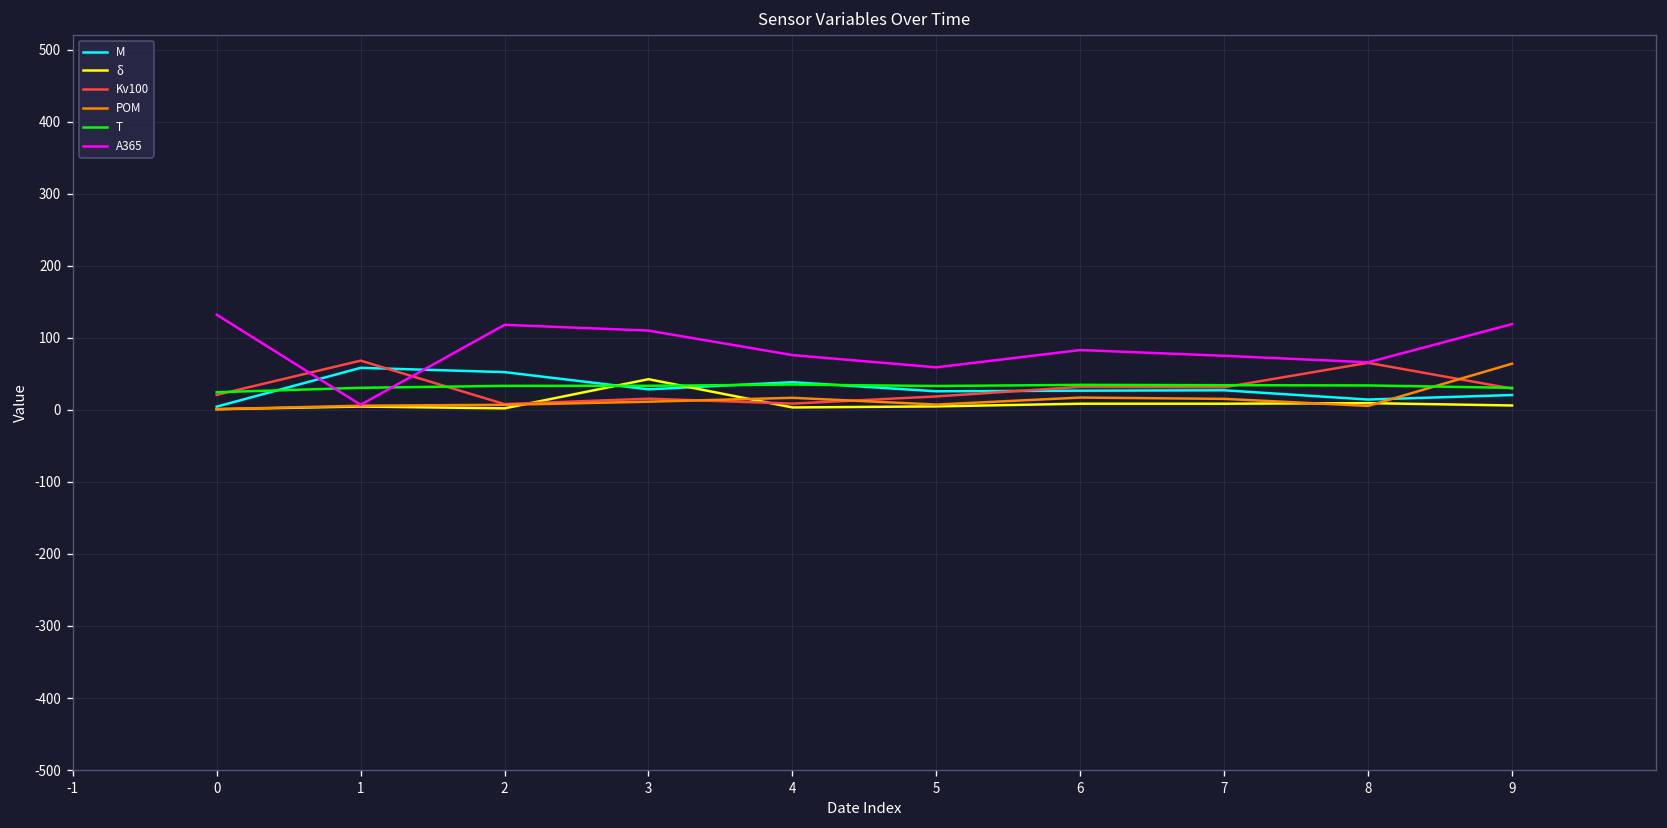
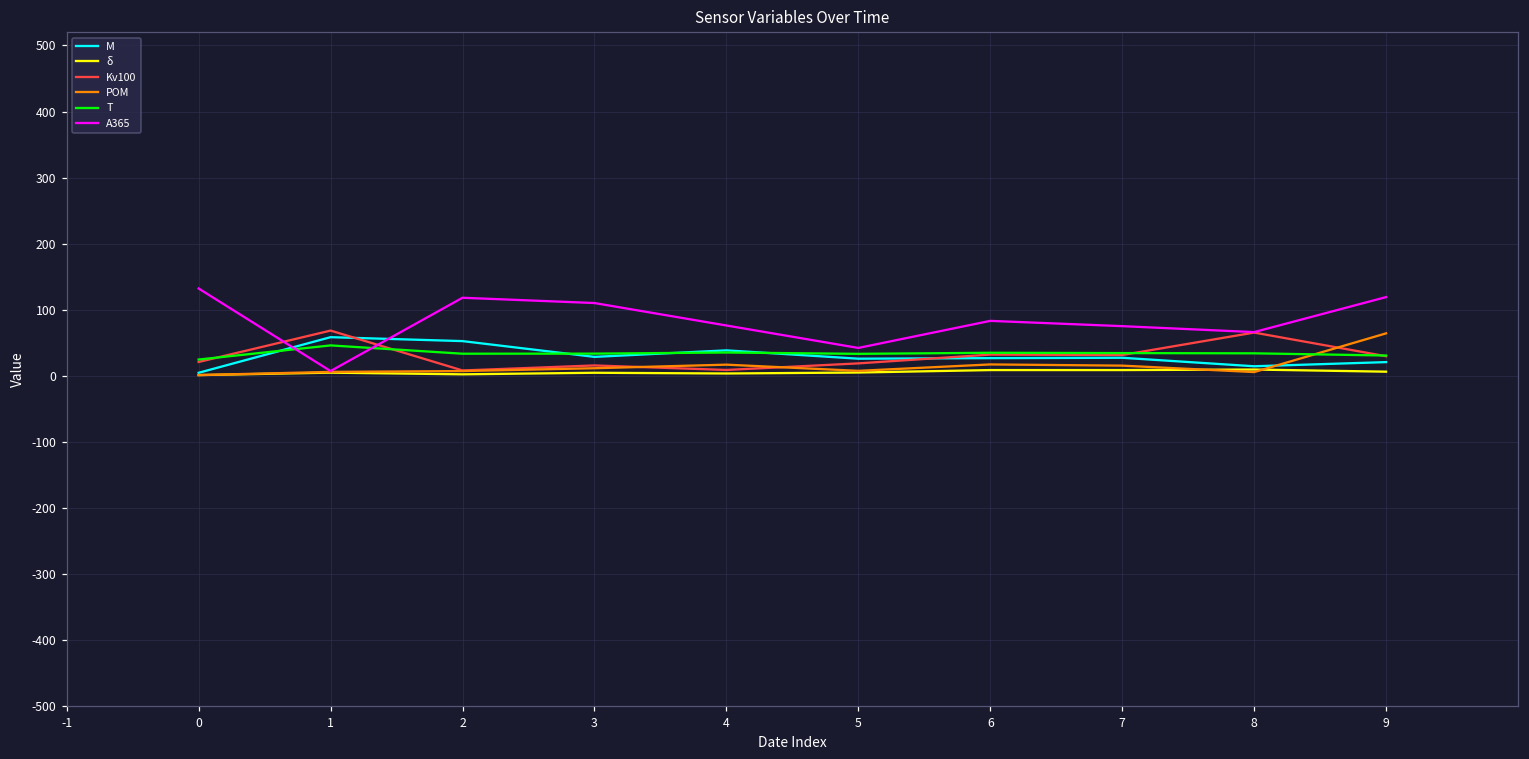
  {
    "M": {
      "1": 60,
      "2": 50,
      "3": 30,
      "5": 30,
      "6": 30,
      "8": 10,
      "9": 20
    },
    "δ": {
      "2": 0,
-     "3": 40,
+     "3": 0,
      "4": 0,
      "6": 10,
      "7": 10,
      "9": 10
    },
    "Kv100": {
      "1": 70,
      "3": 20,
      "4": 10,
      "5": 20
    },
    "POM": {
      "3": 10,
      "4": 20,
      "6": 20,
      "7": 20,
      "9": 60
    },
    "T": {
-     "1": 30,
+     "1": 50,
      "2": 30,
      "3": 30,
      "5": 30,
      "8": 30
    },
    "A365": {
      "0": 130,
      "2": 120,
      "3": 110,
      "4": 80,
-     "5": 60,
+     "5": 40,
      "6": 80,
      "7": 80,
      "9": 120
    }
  }
